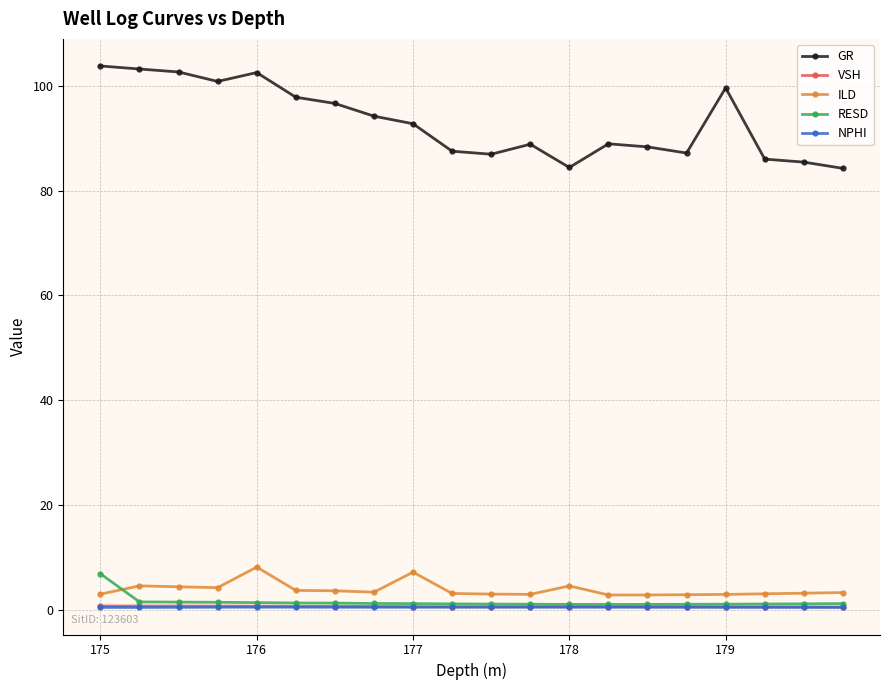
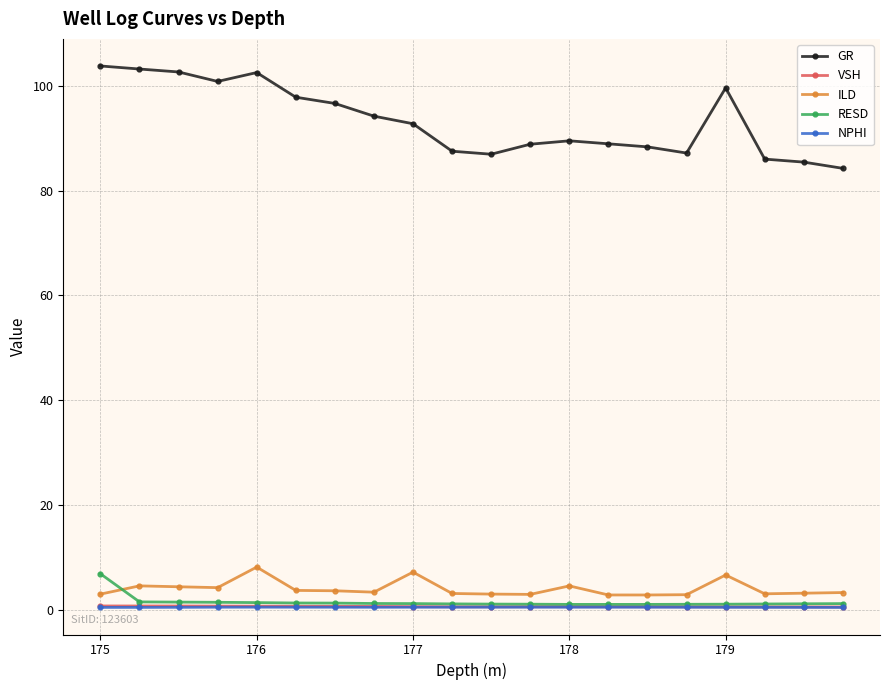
  {
    "GR": {
      "175": 104,
      "176": 103,
      "177": 93,
-     "178": 84,
+     "178": 90,
      "179": 100
    },
    "ILD": {
      "175": 3,
      "176": 8,
      "177": 7,
      "178": 5,
-     "179": 3
+     "179": 7
    },
    "RESD": {
      "175": 7,
      "176": 1,
      "177": 1,
      "179": 1
    }
  }
